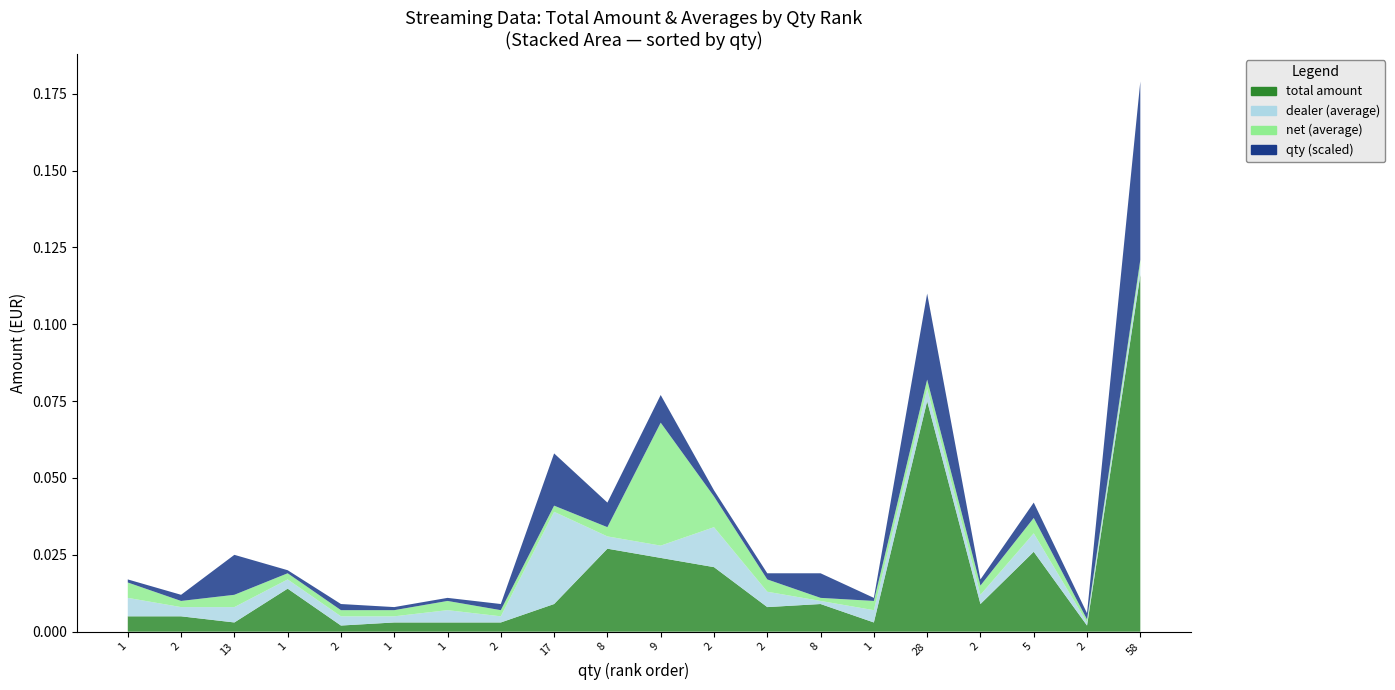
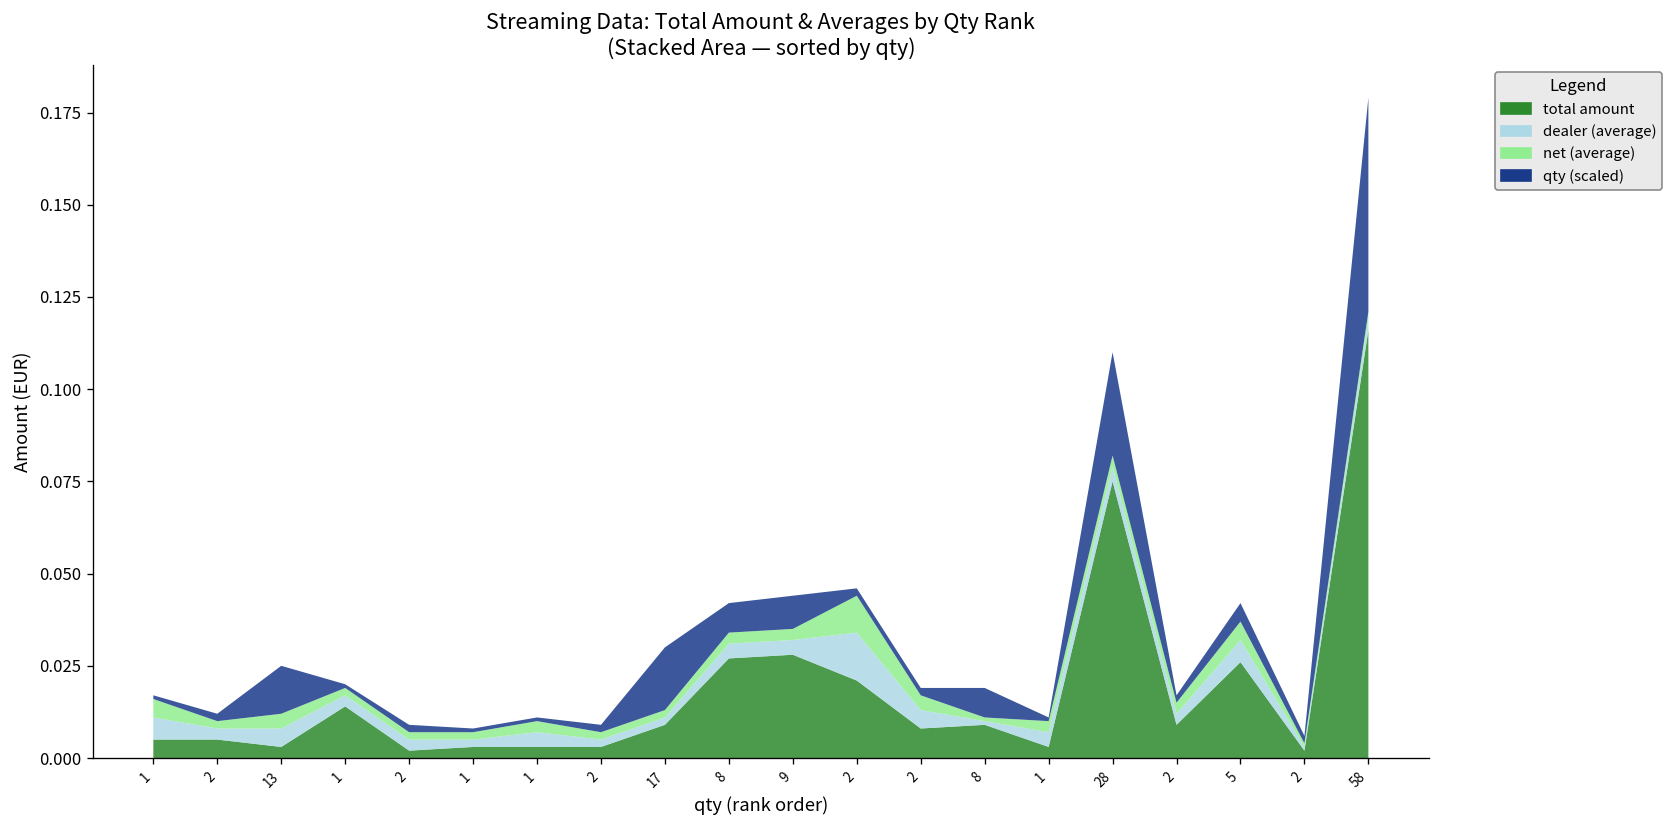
  {
    "total amount": {
      "13": 0.003,
      "17": 0.009,
-     "9": 0.024,
+     "9": 0.028,
      "28": 0.075,
      "5": 0.026,
      "58": 0.116
    },
    "dealer (average)": {
      "13": 0.005,
-     "17": 0.030,
+     "17": 0.002,
      "9": 0.004,
      "28": 0.004,
      "5": 0.006,
      "58": 0.003
    },
    "net (average)": {
      "13": 0.004,
      "17": 0.002,
-     "9": 0.040,
+     "9": 0.003,
      "28": 0.003,
      "5": 0.005,
      "58": 0.002
    },
    "qty (scaled)": {
      "13": 0.013,
      "17": 0.017,
      "9": 0.009,
      "28": 0.028,
      "5": 0.005,
      "58": 0.058
    }
  }
